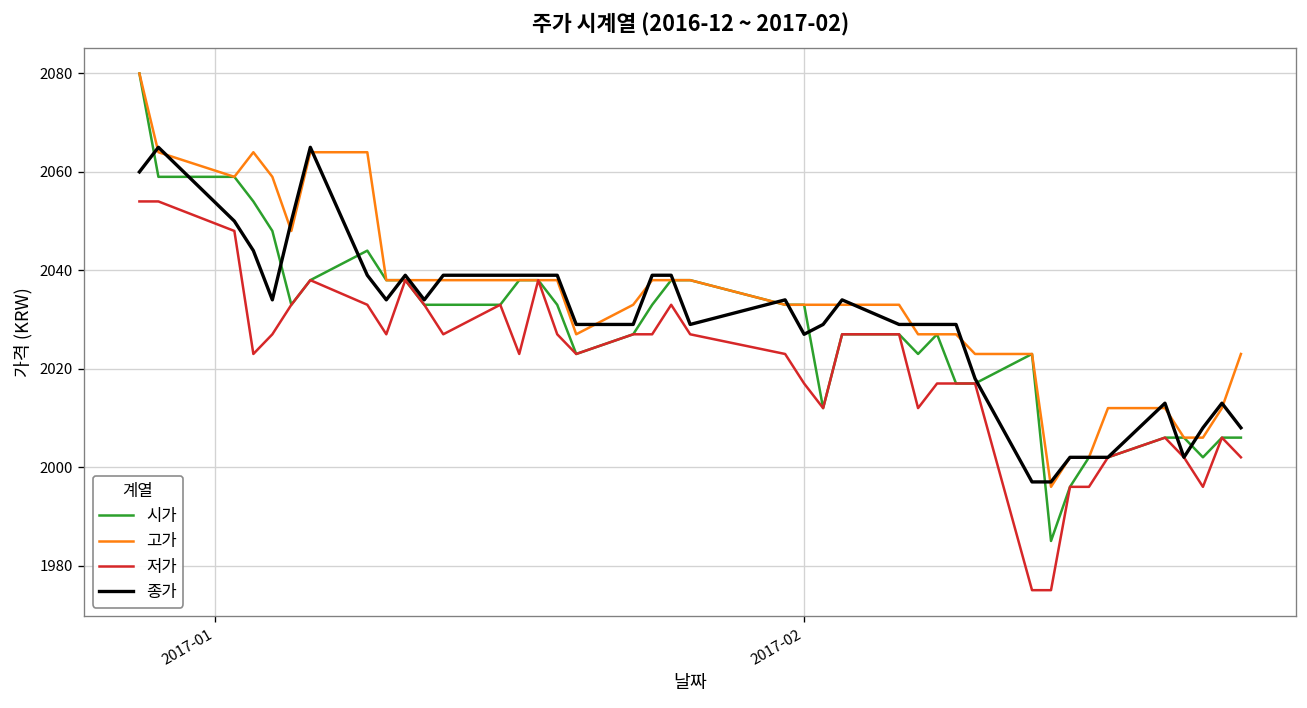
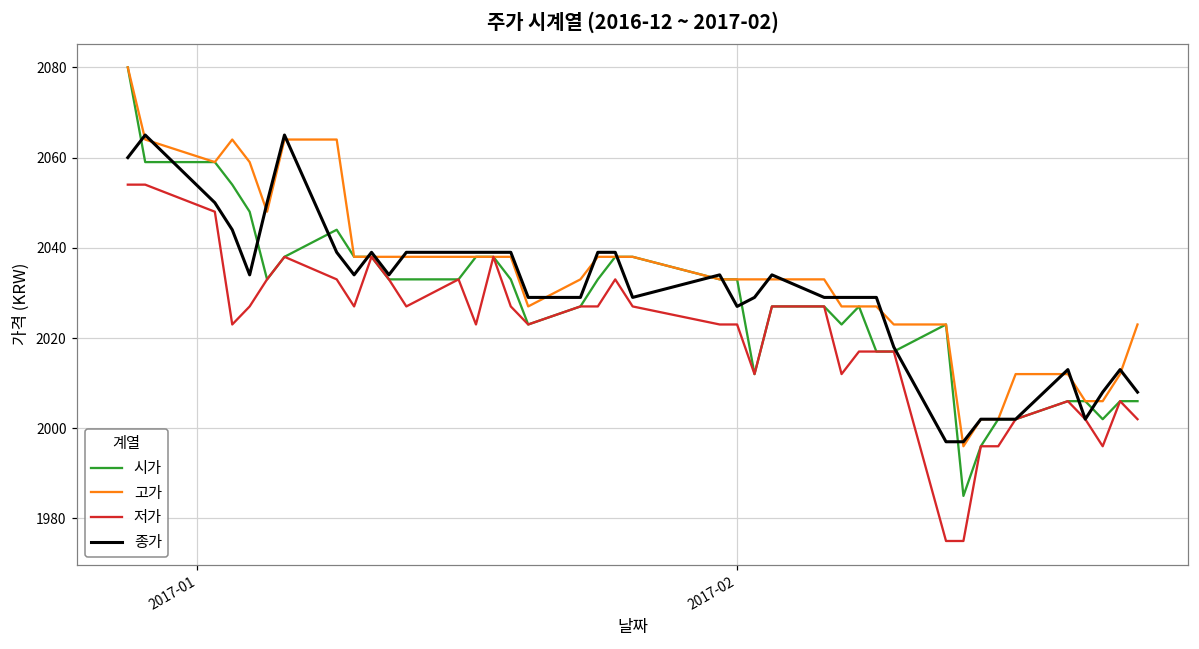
  {
    "저가": {
-     "2017-02": 2017
+     "2017-02": 2023
    },
    "종가": {
      "2017-02": 2027
    }
  }
